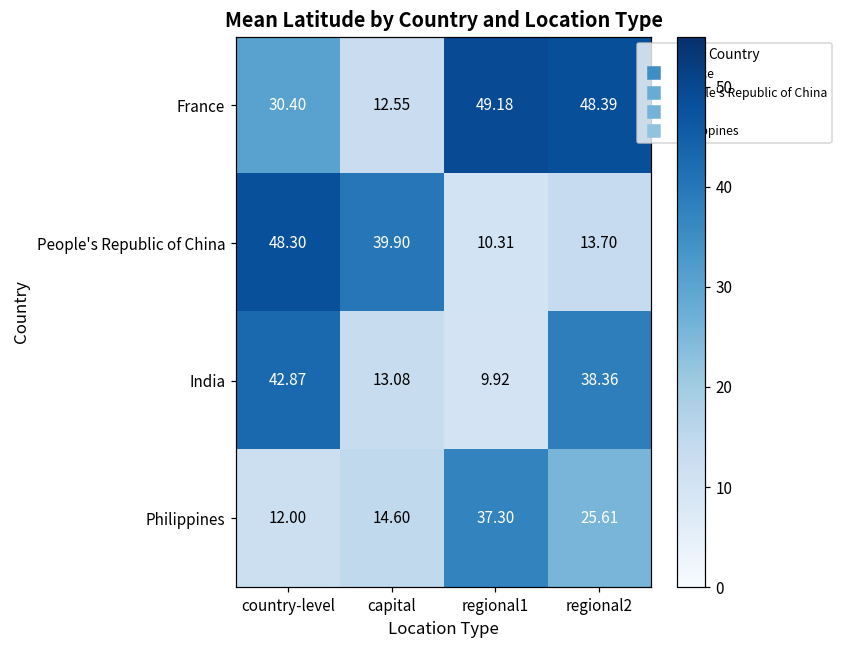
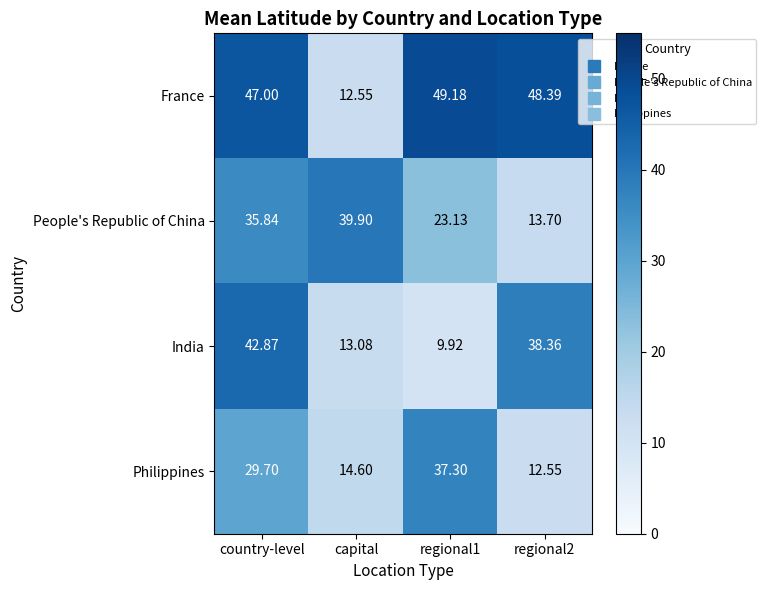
  {
    "France": {
-     "country-level": 30.40,
+     "country-level": 47.00,
      "capital": 12.55,
      "regional1": 49.18,
      "regional2": 48.39
    },
    "People's Republic of China": {
-     "country-level": 48.30,
+     "country-level": 35.84,
      "capital": 39.90,
-     "regional1": 10.31,
+     "regional1": 23.13,
      "regional2": 13.70
    },
    "India": {
      "country-level": 42.87,
      "capital": 13.08,
      "regional1": 9.92,
      "regional2": 38.36
    },
    "Philippines": {
-     "country-level": 12.00,
+     "country-level": 29.70,
      "capital": 14.60,
      "regional1": 37.30,
-     "regional2": 25.61
+     "regional2": 12.55
    }
  }
